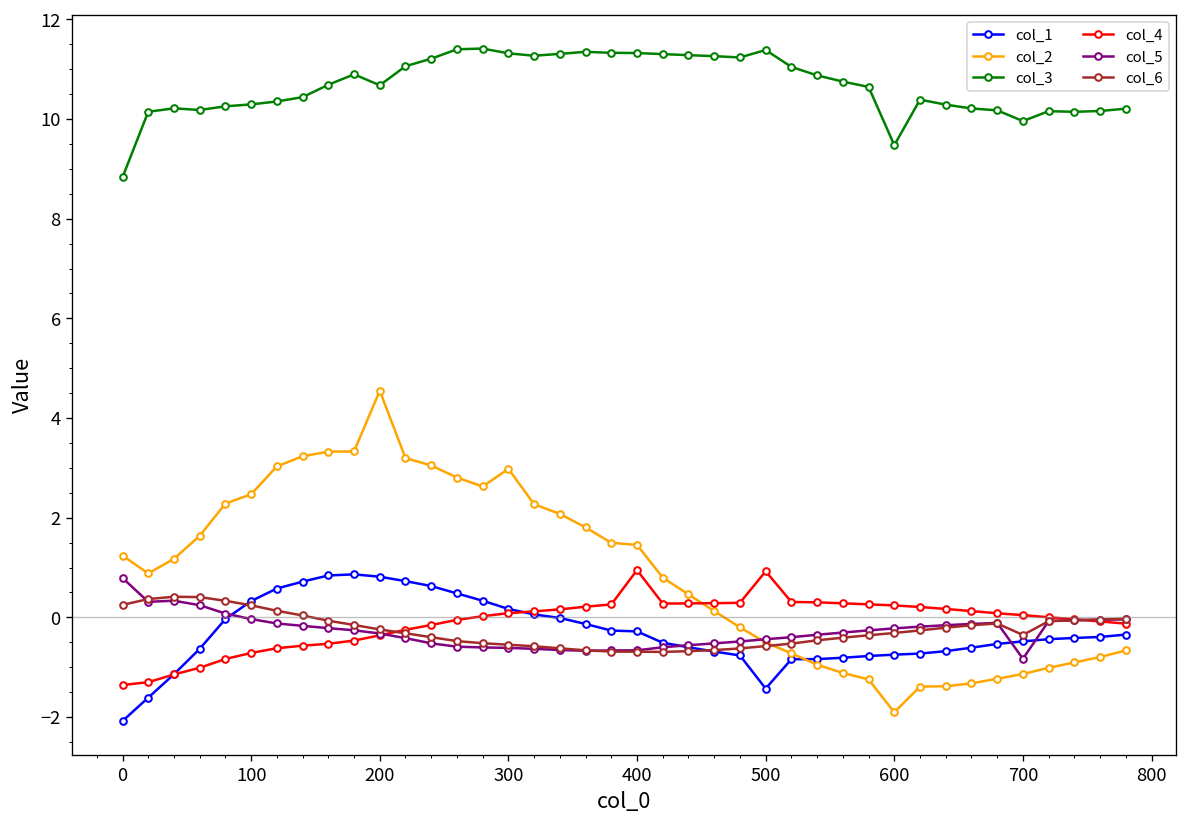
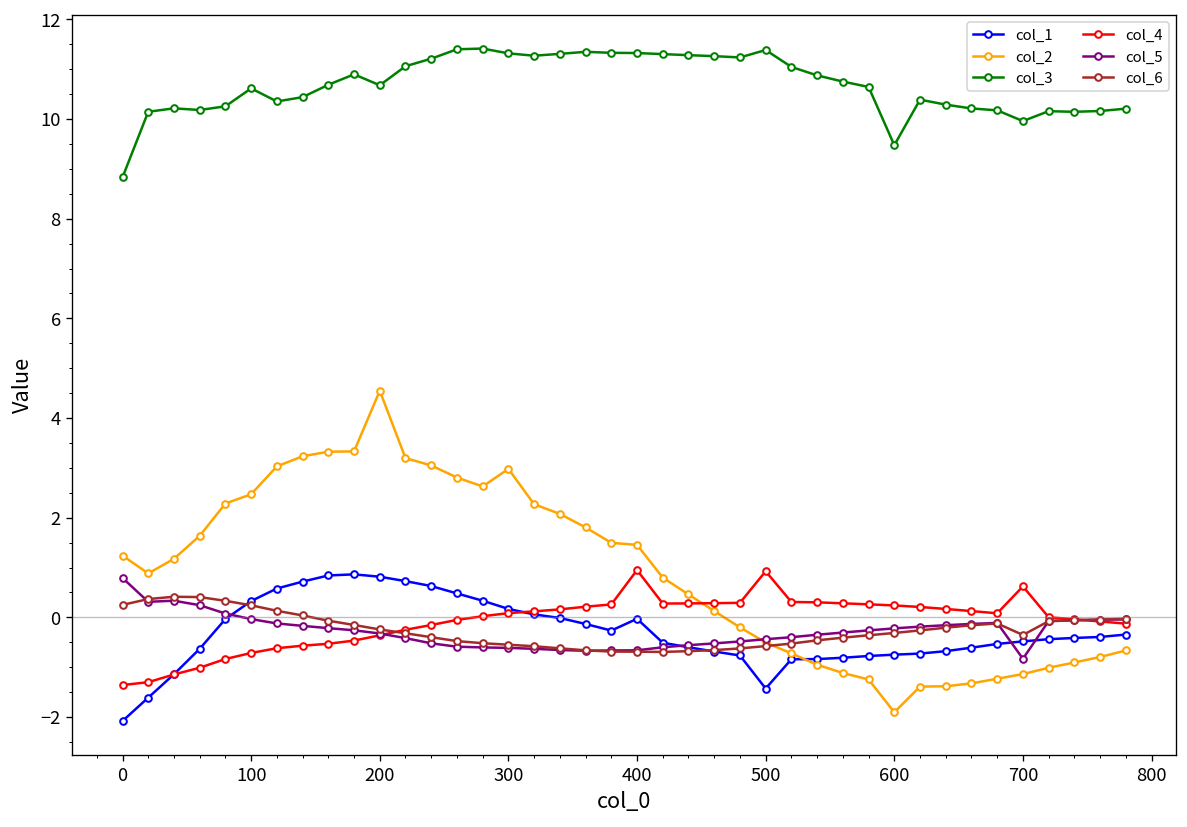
  {
    "col_1": {
      "0": -2.1,
      "100": 0.3,
      "200": 0.8,
      "300": 0.2,
-     "400": -0.3,
+     "400": 0.0,
      "500": -1.4,
      "600": -0.7,
      "700": -0.5
    },
    "col_2": {
      "0": 1.2,
      "100": 2.5,
      "200": 4.5,
      "300": 3.0,
      "400": 1.5,
      "500": -0.5,
      "600": -1.9,
      "700": -1.1
    },
    "col_3": {
      "0": 8.8,
-     "100": 10.3,
+     "100": 10.6,
      "200": 10.7,
      "300": 11.3,
      "400": 11.3,
      "500": 11.4,
      "600": 9.5,
      "700": 10.0
    },
    "col_4": {
      "0": -1.4,
      "100": -0.7,
      "300": 0.1,
      "400": 0.9,
      "500": 0.9,
      "600": 0.2,
-     "700": 0.0
+     "700": 0.6
    },
    "col_5": {
      "0": 0.8,
      "100": 0.0,
      "300": -0.6,
      "500": -0.4,
      "600": -0.2,
      "700": -0.8
    },
    "col_6": {
      "0": 0.3,
      "100": 0.2,
      "200": -0.2,
      "300": -0.5,
      "500": -0.6,
      "600": -0.3,
      "700": -0.4
    }
  }
